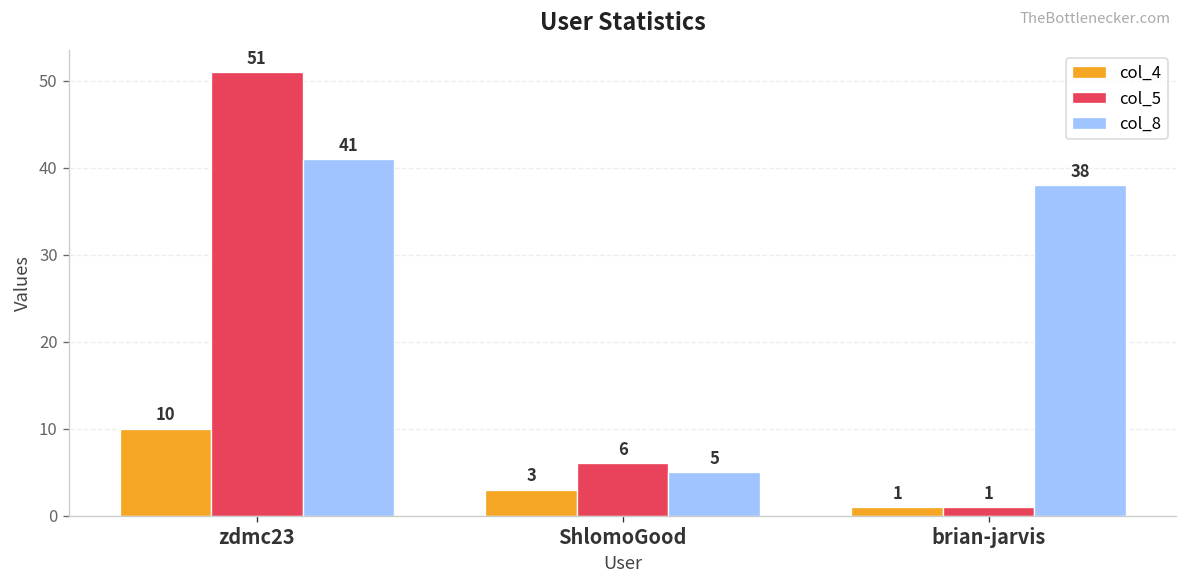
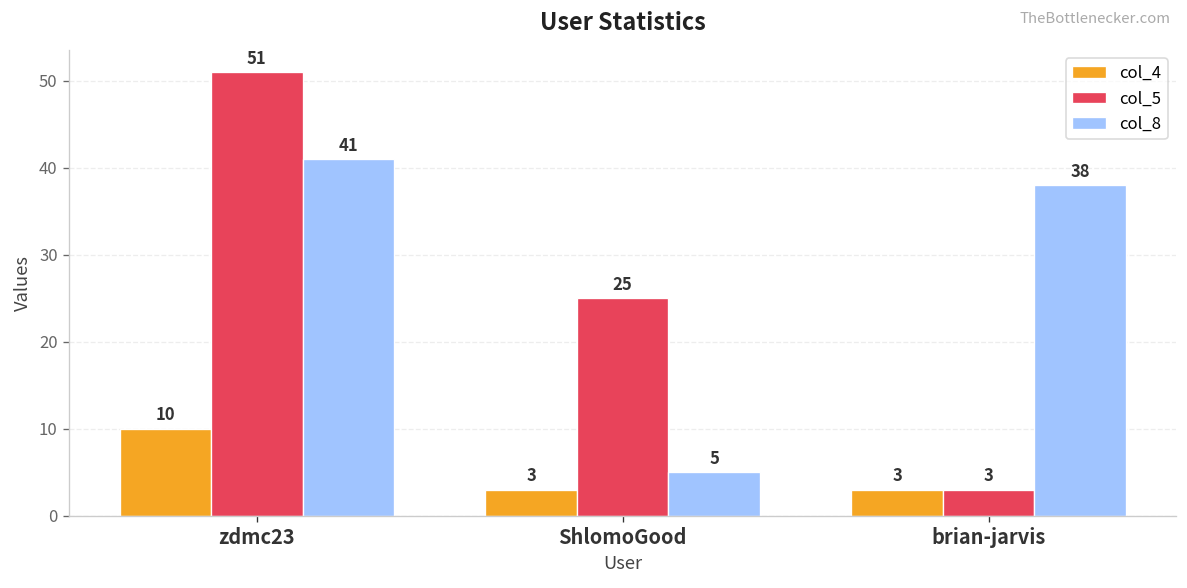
  {
    "col_4": {
      "zdmc23": 10,
      "ShlomoGood": 3,
-     "brian-jarvis": 1
+     "brian-jarvis": 3
    },
    "col_5": {
      "zdmc23": 51,
-     "ShlomoGood": 6,
-     "brian-jarvis": 1
+     "ShlomoGood": 25,
+     "brian-jarvis": 3
    },
    "col_8": {
      "zdmc23": 41,
      "ShlomoGood": 5,
      "brian-jarvis": 38
    }
  }
